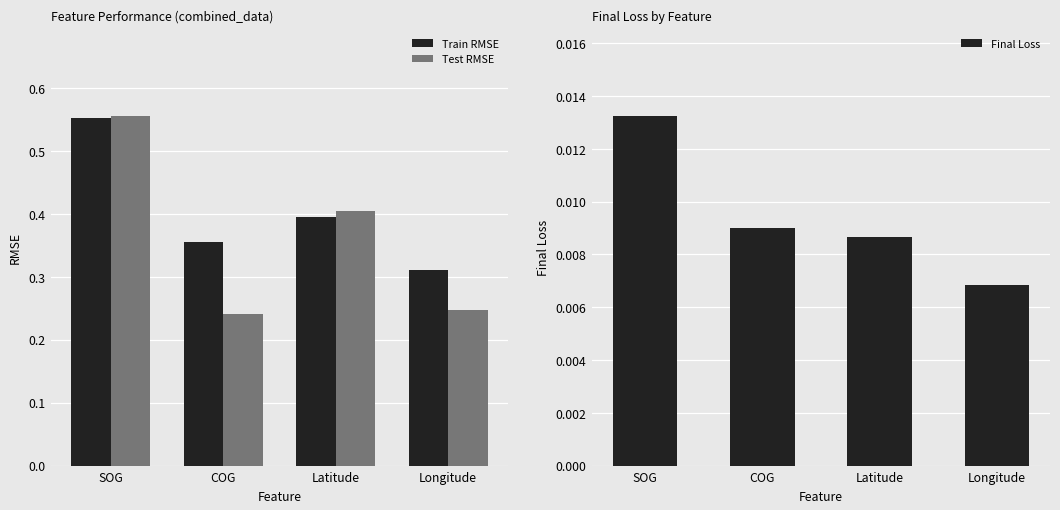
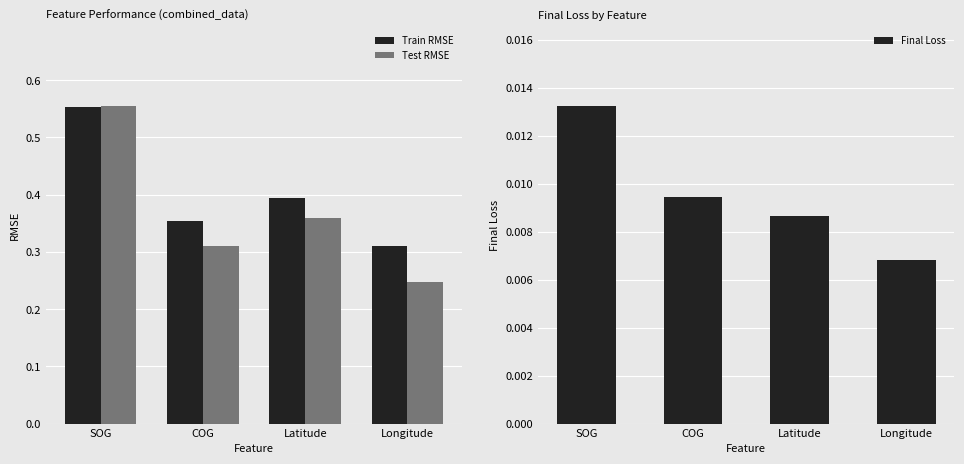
  {
    "Feature Performance (combined_data)": {
      "Train RMSE": {
        "SOG": 0.55,
        "COG": 0.35,
        "Latitude": 0.39,
        "Longitude": 0.31
      },
      "Test RMSE": {
        "SOG": 0.55,
-       "COG": 0.24,
-       "Latitude": 0.40,
+       "COG": 0.31,
+       "Latitude": 0.36,
        "Longitude": 0.25
      }
    },
    "Final Loss by Feature": {
      "SOG": 0.0132,
-     "COG": 0.0090,
+     "COG": 0.0094,
      "Latitude": 0.0087,
      "Longitude": 0.0068
    }
  }
